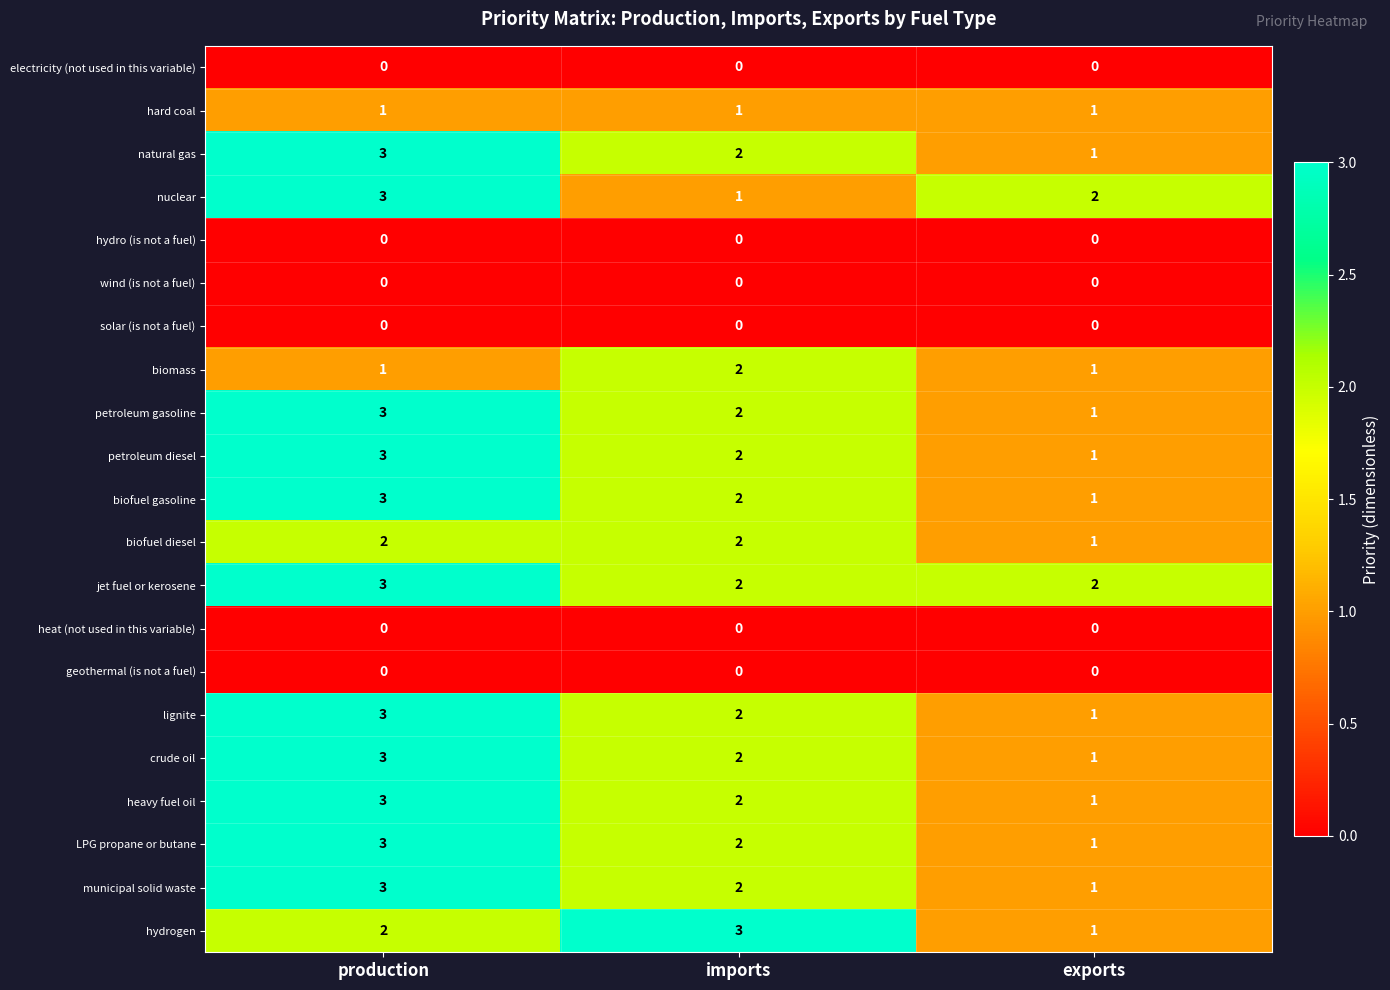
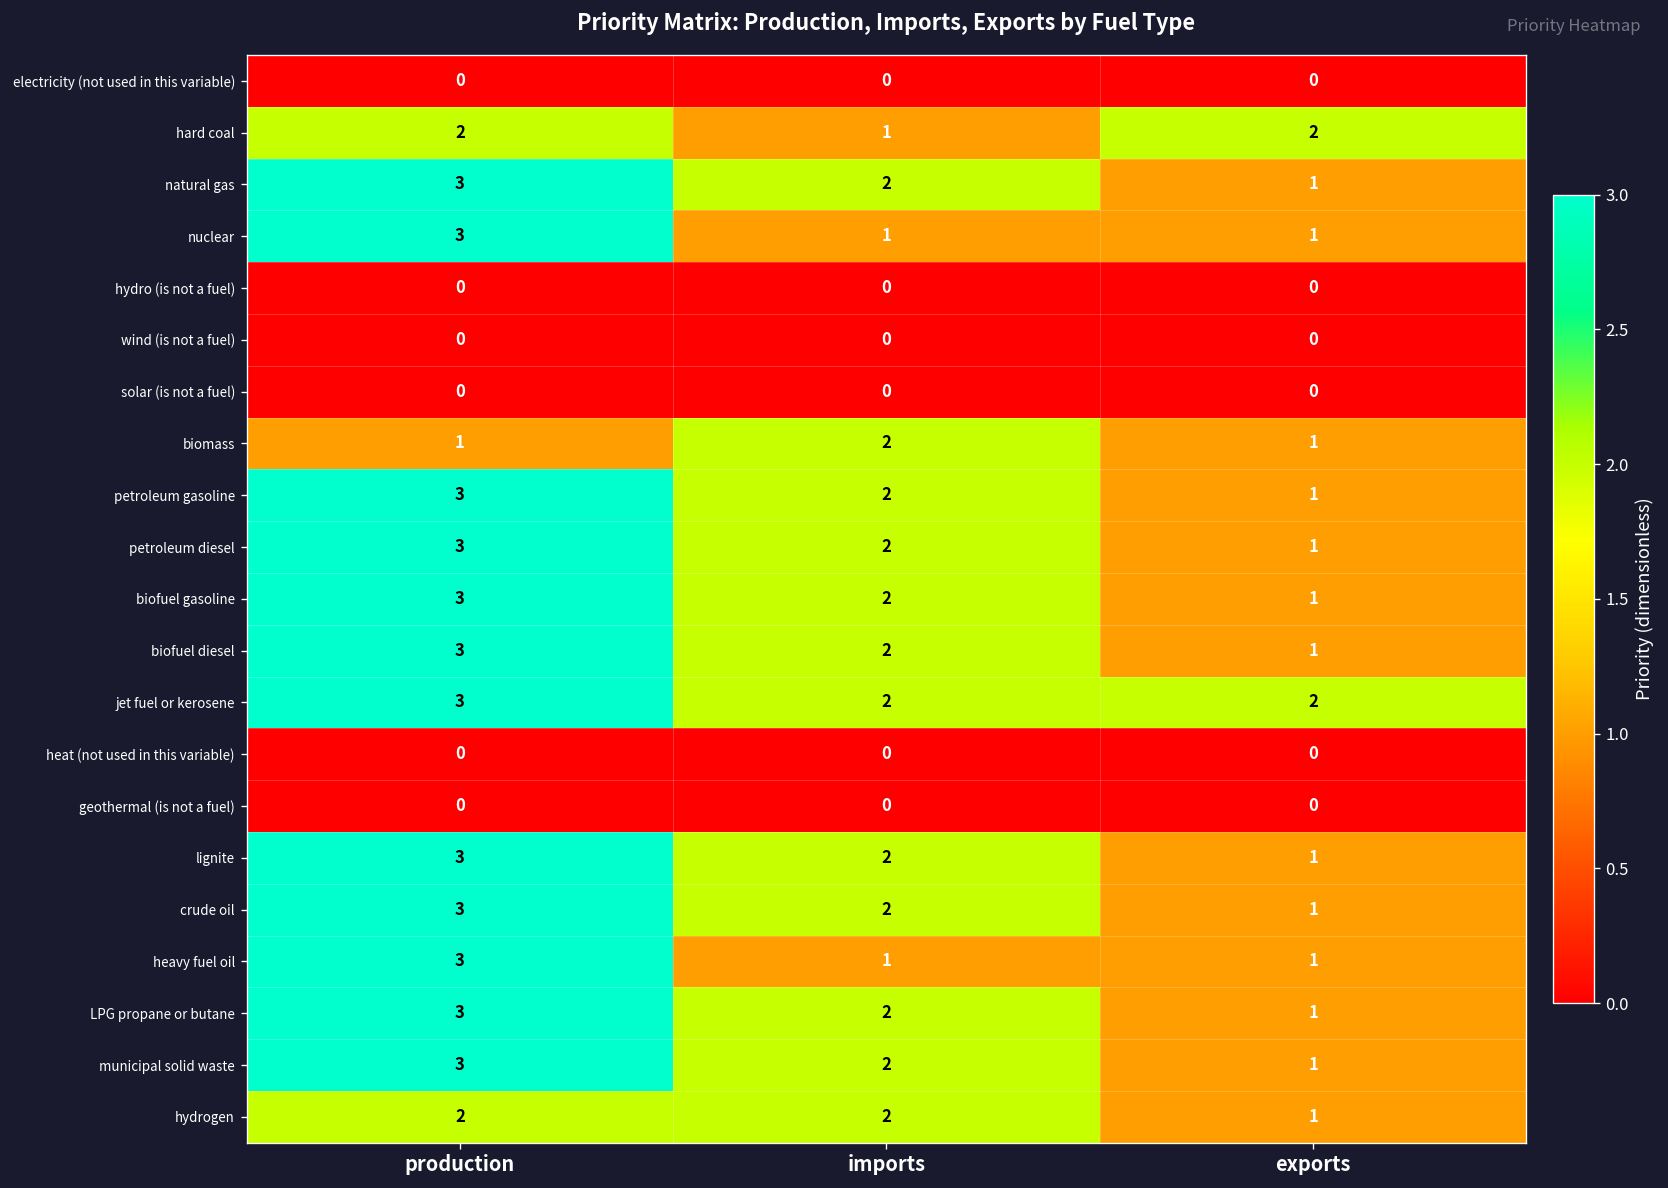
  {
    "electricity (not used in this variable)": {
      "production": 0,
      "imports": 0,
      "exports": 0
    },
    "hard coal": {
-     "production": 1,
+     "production": 2,
      "imports": 1,
-     "exports": 1
+     "exports": 2
    },
    "natural gas": {
      "production": 3,
      "imports": 2,
      "exports": 1
    },
    "nuclear": {
      "production": 3,
      "imports": 1,
-     "exports": 2
+     "exports": 1
    },
    "hydro (is not a fuel)": {
      "production": 0,
      "imports": 0,
      "exports": 0
    },
    "wind (is not a fuel)": {
      "production": 0,
      "imports": 0,
      "exports": 0
    },
    "solar (is not a fuel)": {
      "production": 0,
      "imports": 0,
      "exports": 0
    },
    "biomass": {
      "production": 1,
      "imports": 2,
      "exports": 1
    },
    "petroleum gasoline": {
      "production": 3,
      "imports": 2,
      "exports": 1
    },
    "petroleum diesel": {
      "production": 3,
      "imports": 2,
      "exports": 1
    },
    "biofuel gasoline": {
      "production": 3,
      "imports": 2,
      "exports": 1
    },
    "biofuel diesel": {
-     "production": 2,
+     "production": 3,
      "imports": 2,
      "exports": 1
    },
    "jet fuel or kerosene": {
      "production": 3,
      "imports": 2,
      "exports": 2
    },
    "heat (not used in this variable)": {
      "production": 0,
      "imports": 0,
      "exports": 0
    },
    "geothermal (is not a fuel)": {
      "production": 0,
      "imports": 0,
      "exports": 0
    },
    "lignite": {
      "production": 3,
      "imports": 2,
      "exports": 1
    },
    "crude oil": {
      "production": 3,
      "imports": 2,
      "exports": 1
    },
    "heavy fuel oil": {
      "production": 3,
-     "imports": 2,
+     "imports": 1,
      "exports": 1
    },
    "LPG propane or butane": {
      "production": 3,
      "imports": 2,
      "exports": 1
    },
    "municipal solid waste": {
      "production": 3,
      "imports": 2,
      "exports": 1
    },
    "hydrogen": {
      "production": 2,
-     "imports": 3,
+     "imports": 2,
      "exports": 1
    }
  }
